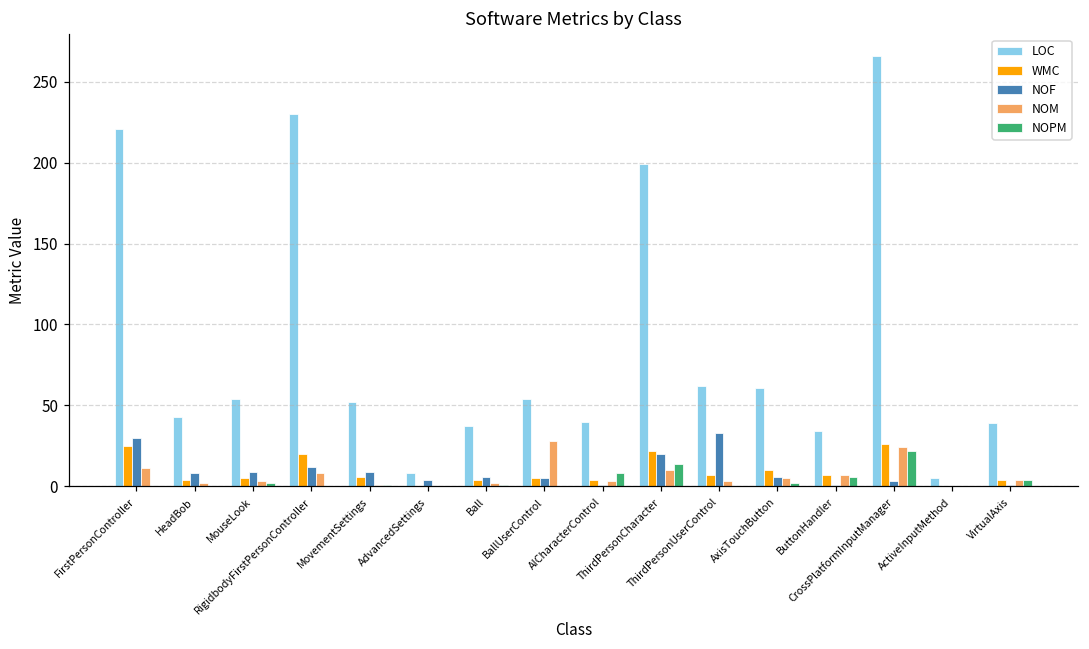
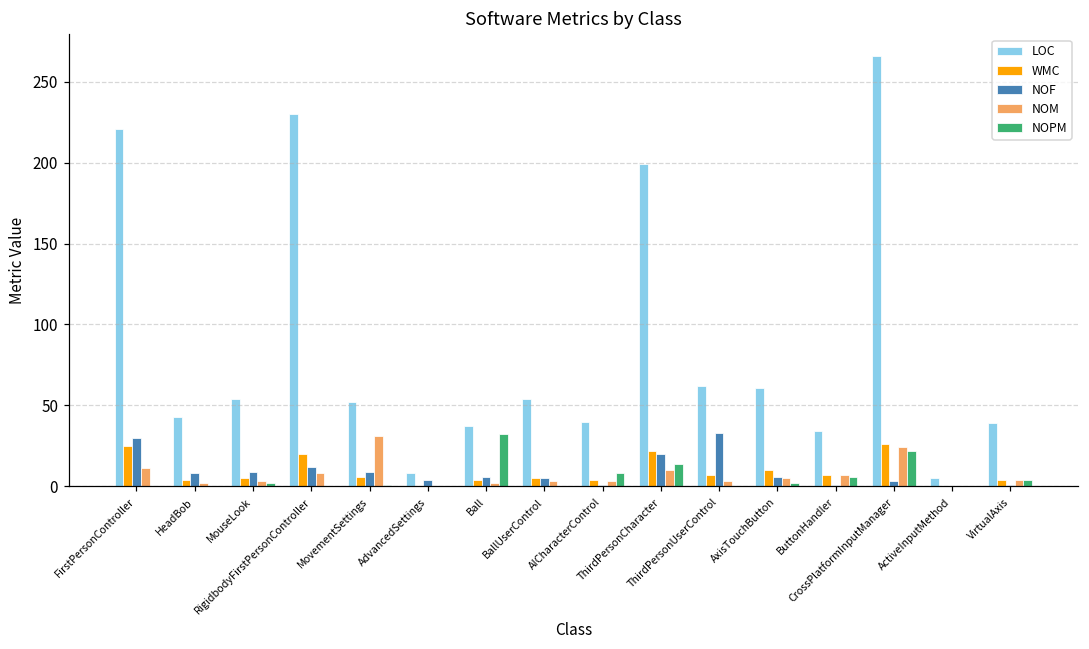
  {
    "LOC": {
      "FirstPersonController": 221,
      "HeadBob": 43,
      "MouseLook": 54,
      "RigidbodyFirstPersonController": 230,
      "MovementSettings": 52,
      "AdvancedSettings": 8,
      "Ball": 37,
      "BallUserControl": 54,
      "AICharacterControl": 40,
      "ThirdPersonCharacter": 199,
      "ThirdPersonUserControl": 62,
      "AxisTouchButton": 61,
      "ButtonHandler": 34,
      "CrossPlatformInputManager": 266,
      "ActiveInputMethod": 5,
      "VirtualAxis": 39
    },
    "WMC": {
      "FirstPersonController": 25,
      "HeadBob": 4,
      "MouseLook": 5,
      "RigidbodyFirstPersonController": 20,
      "MovementSettings": 6,
      "AdvancedSettings": 0,
      "Ball": 4,
      "BallUserControl": 5,
      "AICharacterControl": 4,
      "ThirdPersonCharacter": 22,
      "ThirdPersonUserControl": 7,
      "AxisTouchButton": 10,
      "ButtonHandler": 7,
      "CrossPlatformInputManager": 26,
      "ActiveInputMethod": 0,
      "VirtualAxis": 4
    },
    "NOF": {
      "FirstPersonController": 30,
      "HeadBob": 8,
      "MouseLook": 9,
      "RigidbodyFirstPersonController": 12,
      "MovementSettings": 9,
      "AdvancedSettings": 4,
      "Ball": 6,
      "BallUserControl": 5,
      "ThirdPersonCharacter": 20,
      "ThirdPersonUserControl": 33,
      "AxisTouchButton": 6,
      "CrossPlatformInputManager": 3,
      "ActiveInputMethod": 0
    },
    "NOM": {
      "FirstPersonController": 11,
      "HeadBob": 2,
      "MouseLook": 3,
      "RigidbodyFirstPersonController": 8,
-     "MovementSettings": 1,
+     "MovementSettings": 31,
      "AdvancedSettings": 0,
      "Ball": 2,
-     "BallUserControl": 28,
+     "BallUserControl": 3,
      "AICharacterControl": 3,
      "ThirdPersonCharacter": 10,
      "ThirdPersonUserControl": 3,
      "AxisTouchButton": 5,
      "ButtonHandler": 7,
      "CrossPlatformInputManager": 24,
      "ActiveInputMethod": 0,
      "VirtualAxis": 4
    },
    "NOPM": {
      "FirstPersonController": 0,
      "HeadBob": 0,
      "MouseLook": 2,
      "RigidbodyFirstPersonController": 0,
      "AdvancedSettings": 0,
-     "Ball": 1,
+     "Ball": 32,
      "BallUserControl": 0,
      "AICharacterControl": 8,
      "ThirdPersonCharacter": 14,
      "ThirdPersonUserControl": 0,
      "AxisTouchButton": 2,
      "ButtonHandler": 6,
      "CrossPlatformInputManager": 22,
      "ActiveInputMethod": 0,
      "VirtualAxis": 4
    }
  }
